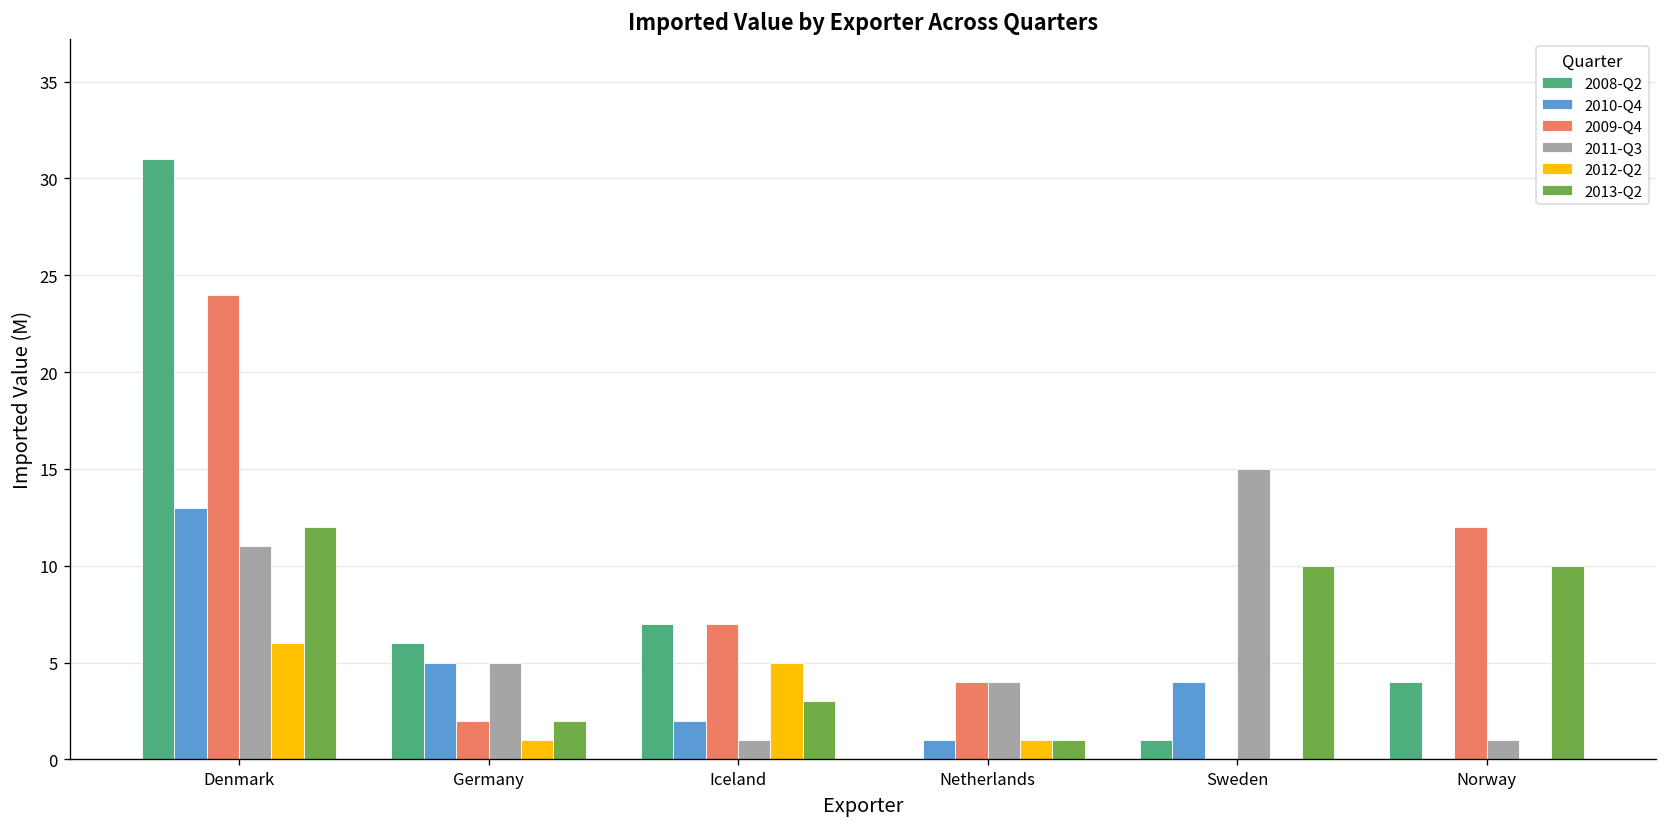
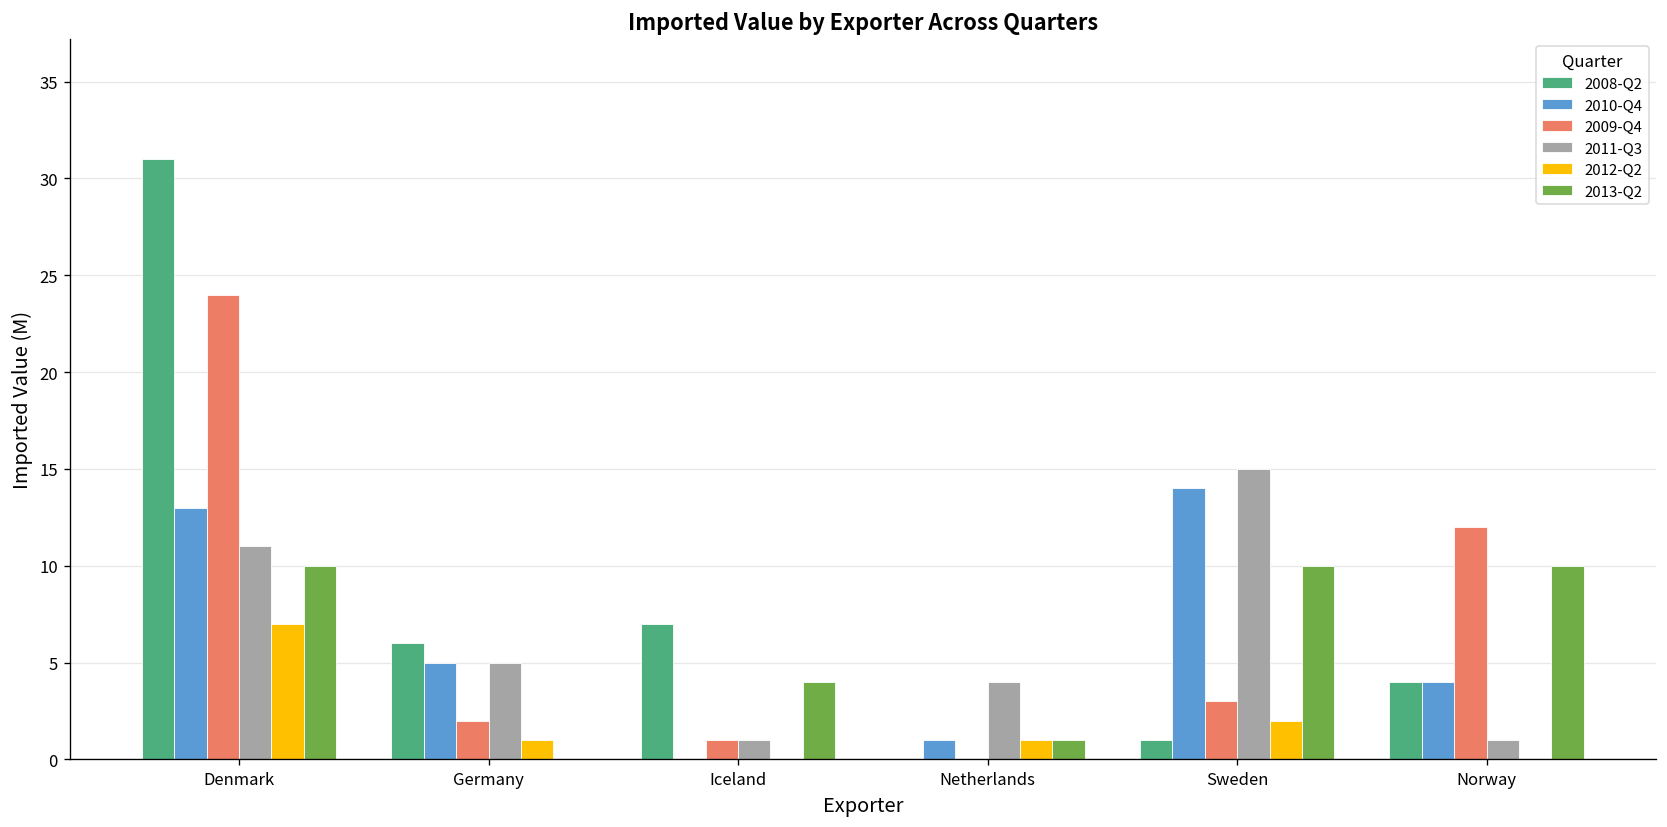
  {
    "2008-Q2": {
      "Denmark": 31,
      "Germany": 6,
      "Iceland": 7,
      "Netherlands": 0,
      "Sweden": 1,
      "Norway": 4
    },
    "2010-Q4": {
      "Denmark": 13,
      "Germany": 5,
-     "Iceland": 2,
+     "Iceland": 0,
      "Netherlands": 1,
-     "Sweden": 4,
-     "Norway": 0
+     "Sweden": 14,
+     "Norway": 4
    },
    "2009-Q4": {
      "Denmark": 24,
      "Germany": 2,
-     "Iceland": 7,
-     "Netherlands": 4,
-     "Sweden": 0,
+     "Iceland": 1,
+     "Netherlands": 0,
+     "Sweden": 3,
      "Norway": 12
    },
    "2011-Q3": {
      "Denmark": 11,
      "Germany": 5,
      "Iceland": 1,
      "Netherlands": 4,
      "Sweden": 15,
      "Norway": 1
    },
    "2012-Q2": {
-     "Denmark": 6,
+     "Denmark": 7,
      "Germany": 1,
-     "Iceland": 5,
+     "Iceland": 0,
      "Netherlands": 1,
-     "Sweden": 0,
+     "Sweden": 2,
      "Norway": 0
    },
    "2013-Q2": {
-     "Denmark": 12,
-     "Germany": 2,
-     "Iceland": 3,
+     "Denmark": 10,
+     "Germany": 0,
+     "Iceland": 4,
      "Netherlands": 1,
      "Sweden": 10,
      "Norway": 10
    }
  }
